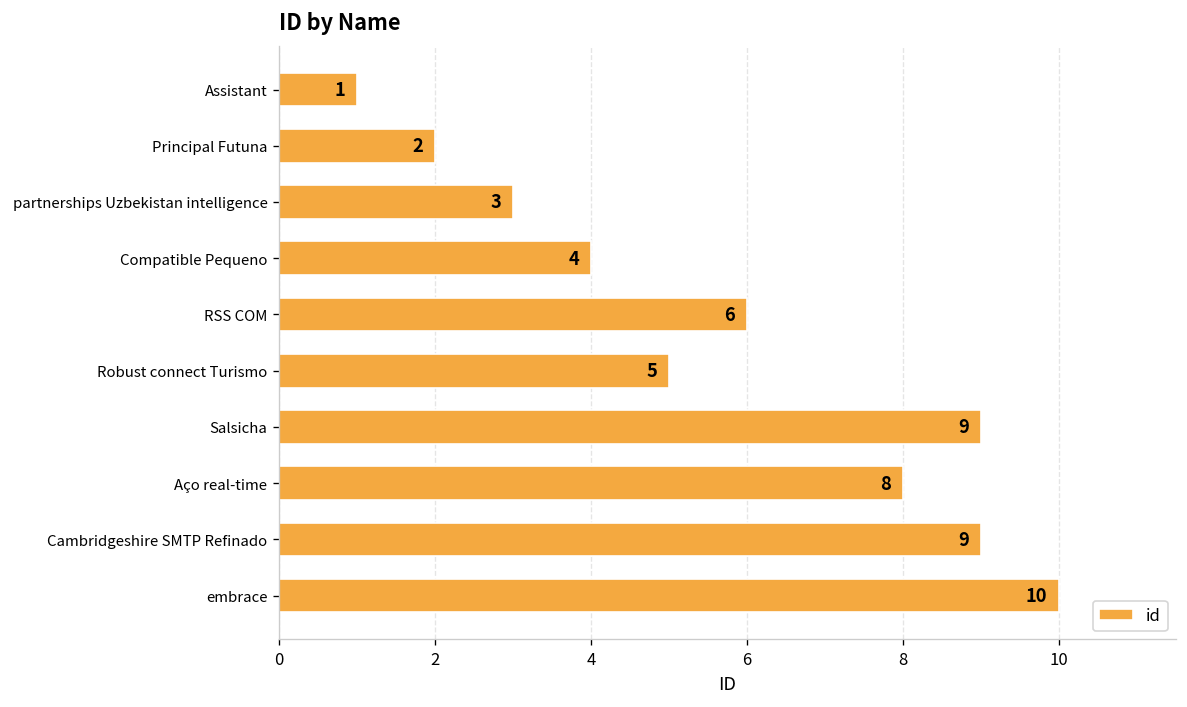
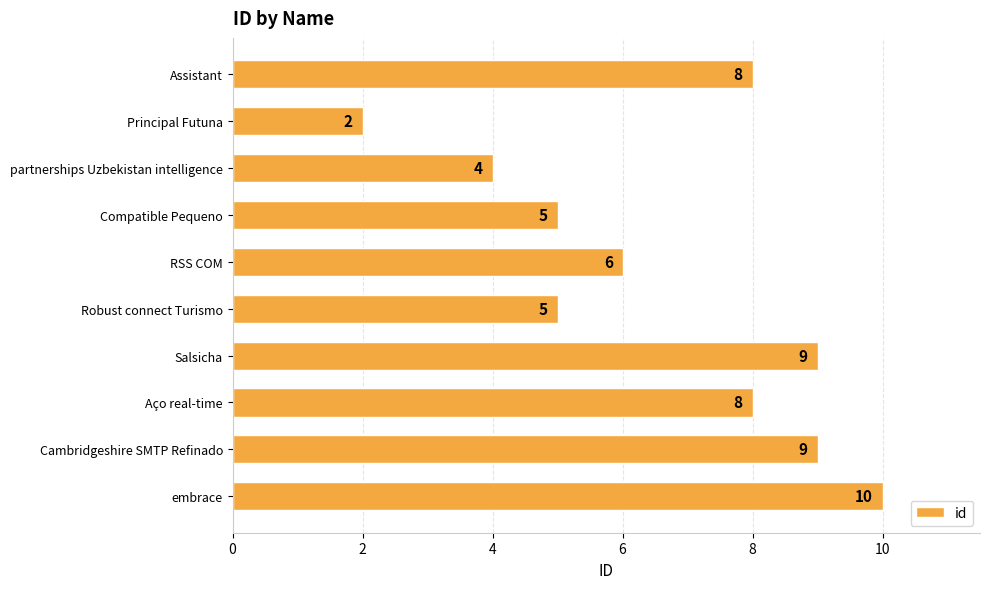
  {
-   "Assistant": 1,
+   "Assistant": 8,
    "Principal Futuna": 2,
-   "partnerships Uzbekistan intelligence": 3,
-   "Compatible Pequeno": 4,
+   "partnerships Uzbekistan intelligence": 4,
+   "Compatible Pequeno": 5,
    "RSS COM": 6,
    "Robust connect Turismo": 5,
    "Salsicha": 9,
    "Aço real-time": 8,
    "Cambridgeshire SMTP Refinado": 9,
    "embrace": 10
  }
